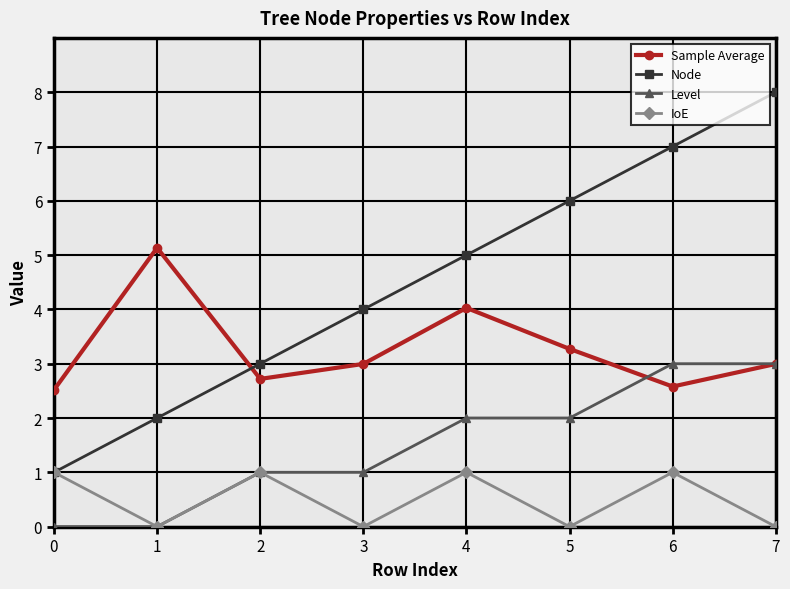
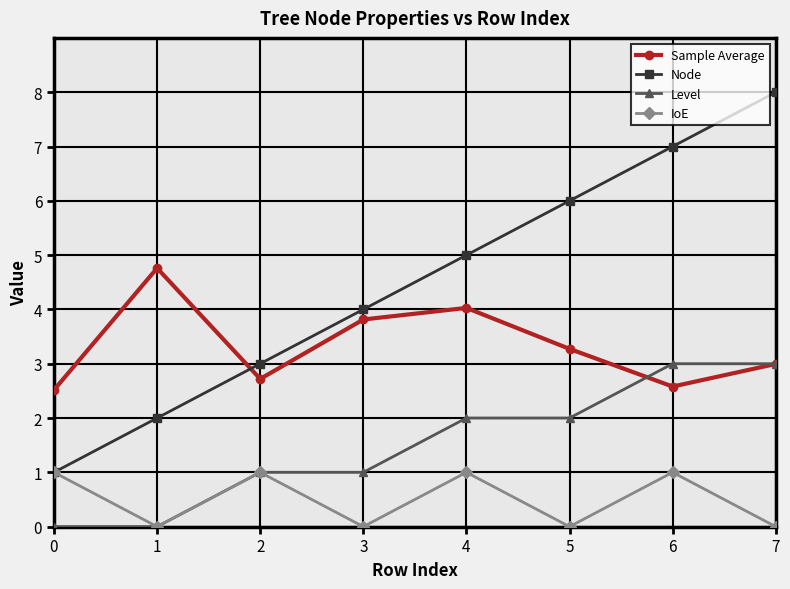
  {
    "Sample Average": {
      "0": 2.5,
-     "1": 5.1,
+     "1": 4.8,
      "2": 2.7,
-     "3": 3.0,
+     "3": 3.8,
      "4": 4.0,
      "5": 3.3,
      "6": 2.6
    },
    "IoE": {
      "3": 0.0,
      "4": 1.0,
      "5": 0.0,
      "6": 1.0,
      "7": 0.0
    }
  }
